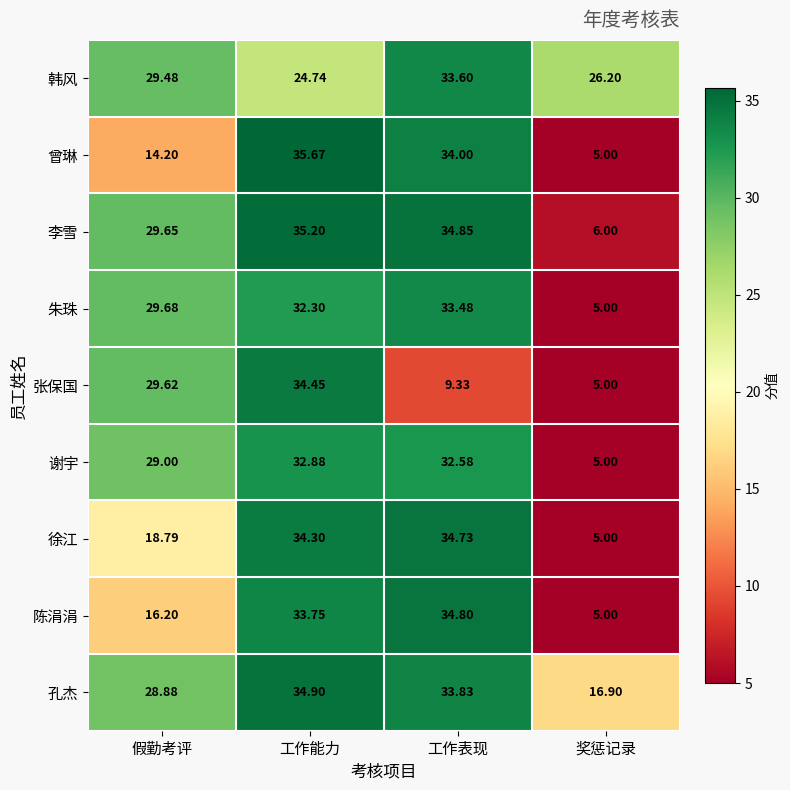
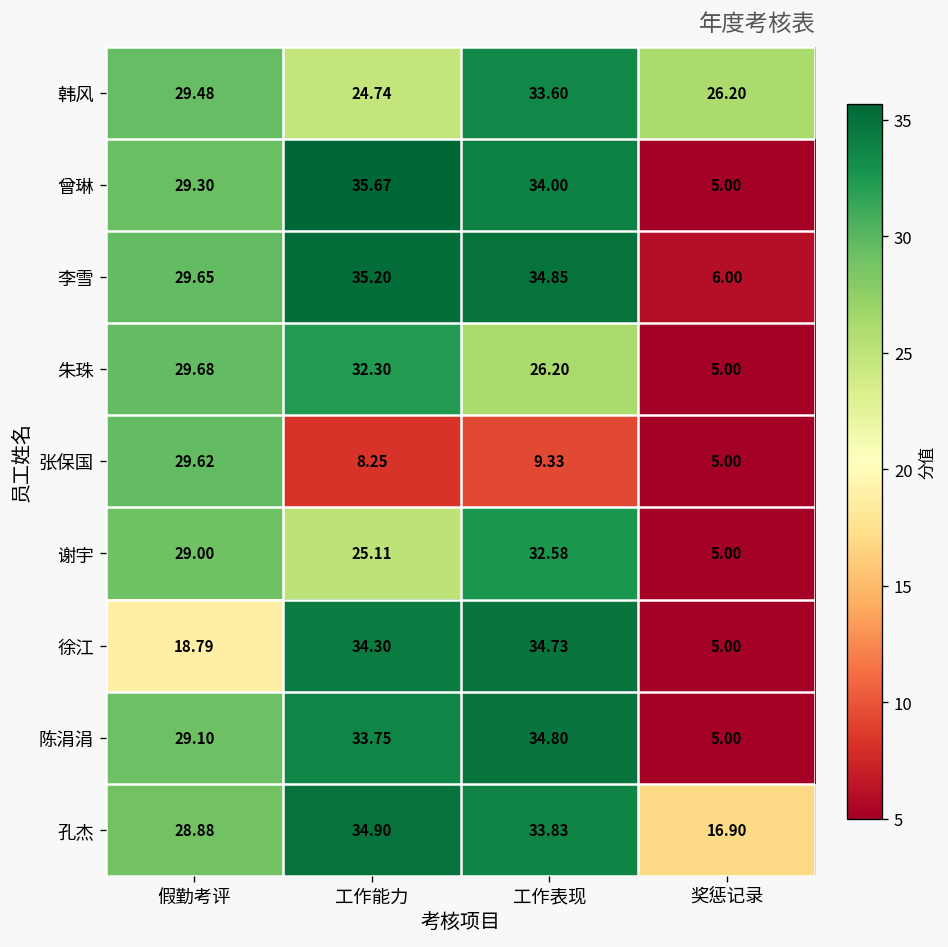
  {
    "韩风": {
      "假勤考评": 29.48,
      "工作能力": 24.74,
      "工作表现": 33.60,
      "奖惩记录": 26.20
    },
    "曾琳": {
-     "假勤考评": 14.20,
+     "假勤考评": 29.30,
      "工作能力": 35.67,
      "工作表现": 34.00,
      "奖惩记录": 5.00
    },
    "李雪": {
      "假勤考评": 29.65,
      "工作能力": 35.20,
      "工作表现": 34.85,
      "奖惩记录": 6.00
    },
    "朱珠": {
      "假勤考评": 29.68,
      "工作能力": 32.30,
-     "工作表现": 33.48,
+     "工作表现": 26.20,
      "奖惩记录": 5.00
    },
    "张保国": {
      "假勤考评": 29.62,
-     "工作能力": 34.45,
+     "工作能力": 8.25,
      "工作表现": 9.33,
      "奖惩记录": 5.00
    },
    "谢宇": {
      "假勤考评": 29.00,
-     "工作能力": 32.88,
+     "工作能力": 25.11,
      "工作表现": 32.58,
      "奖惩记录": 5.00
    },
    "徐江": {
      "假勤考评": 18.79,
      "工作能力": 34.30,
      "工作表现": 34.73,
      "奖惩记录": 5.00
    },
    "陈涓涓": {
-     "假勤考评": 16.20,
+     "假勤考评": 29.10,
      "工作能力": 33.75,
      "工作表现": 34.80,
      "奖惩记录": 5.00
    },
    "孔杰": {
      "假勤考评": 28.88,
      "工作能力": 34.90,
      "工作表现": 33.83,
      "奖惩记录": 16.90
    }
  }
